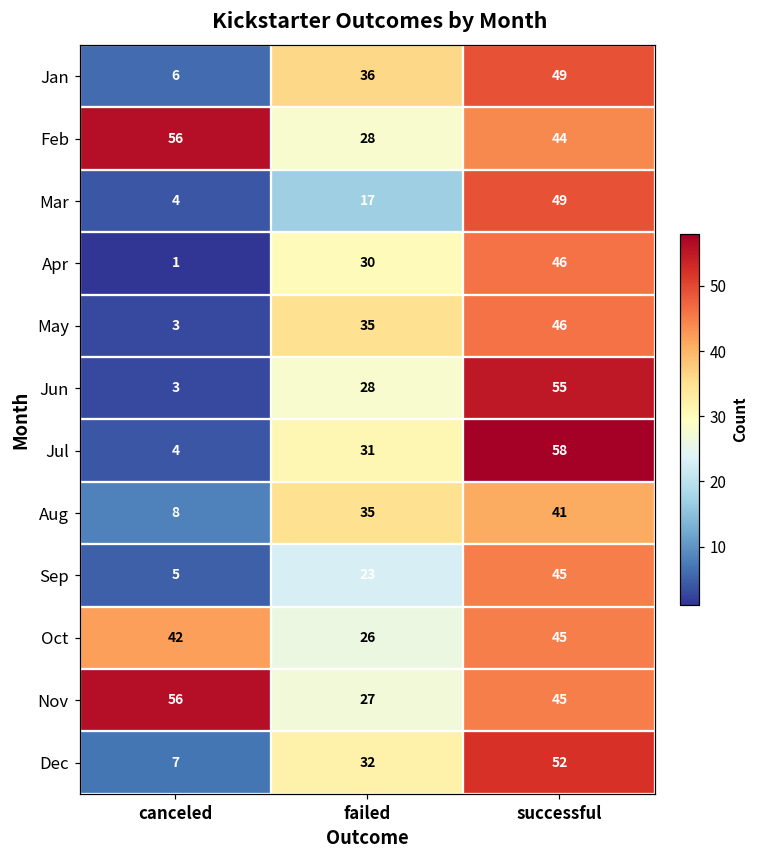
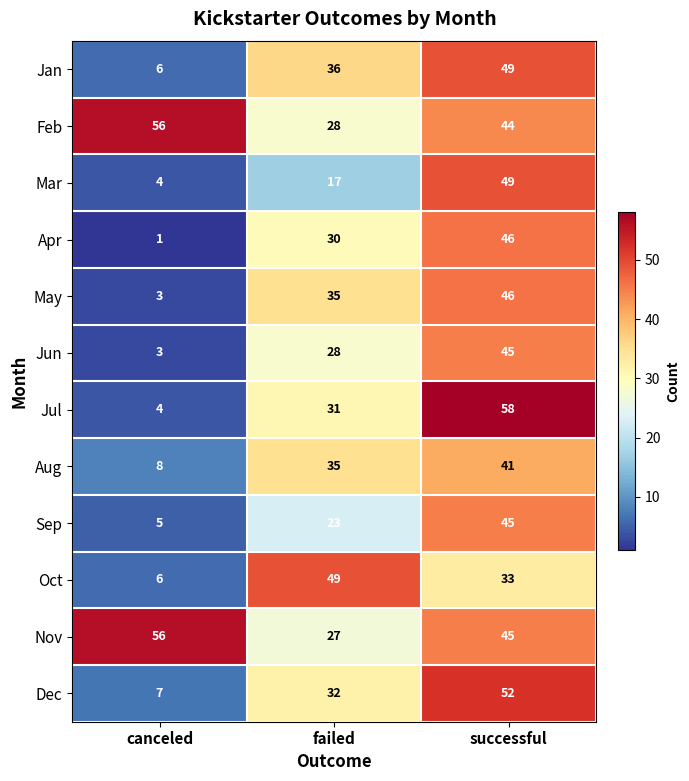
  {
    "Jan": {
      "canceled": 6,
      "failed": 36,
      "successful": 49
    },
    "Feb": {
      "canceled": 56,
      "failed": 28,
      "successful": 44
    },
    "Mar": {
      "canceled": 4,
      "failed": 17,
      "successful": 49
    },
    "Apr": {
      "canceled": 1,
      "failed": 30,
      "successful": 46
    },
    "May": {
      "canceled": 3,
      "failed": 35,
      "successful": 46
    },
    "Jun": {
      "canceled": 3,
      "failed": 28,
-     "successful": 55
+     "successful": 45
    },
    "Jul": {
      "canceled": 4,
      "failed": 31,
      "successful": 58
    },
    "Aug": {
      "canceled": 8,
      "failed": 35,
      "successful": 41
    },
    "Sep": {
      "canceled": 5,
      "successful": 45
    },
    "Oct": {
-     "canceled": 42,
-     "failed": 26,
-     "successful": 45
+     "canceled": 6,
+     "failed": 49,
+     "successful": 33
    },
    "Nov": {
      "canceled": 56,
      "failed": 27,
      "successful": 45
    },
    "Dec": {
      "canceled": 7,
      "failed": 32,
      "successful": 52
    }
  }
